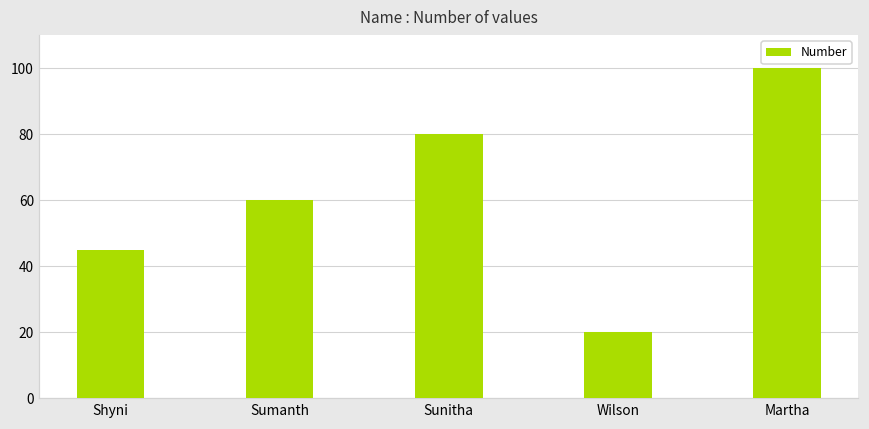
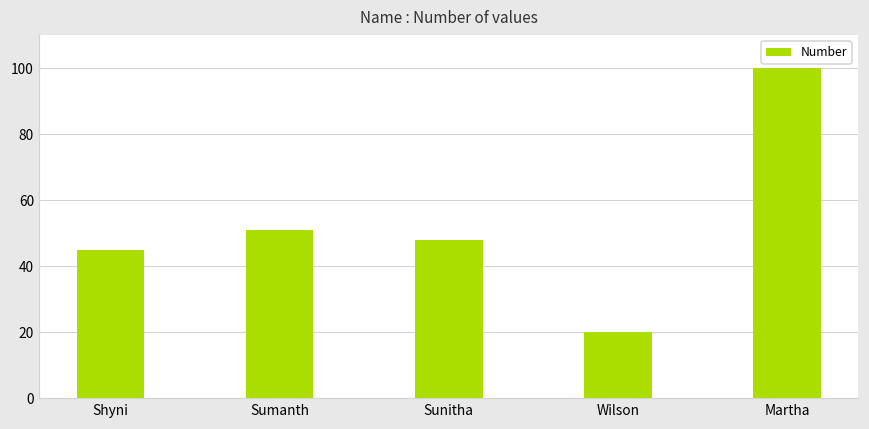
  {
    "Shyni": 45,
-   "Sumanth": 60,
-   "Sunitha": 80,
+   "Sumanth": 51,
+   "Sunitha": 48,
    "Wilson": 20,
    "Martha": 100
  }
